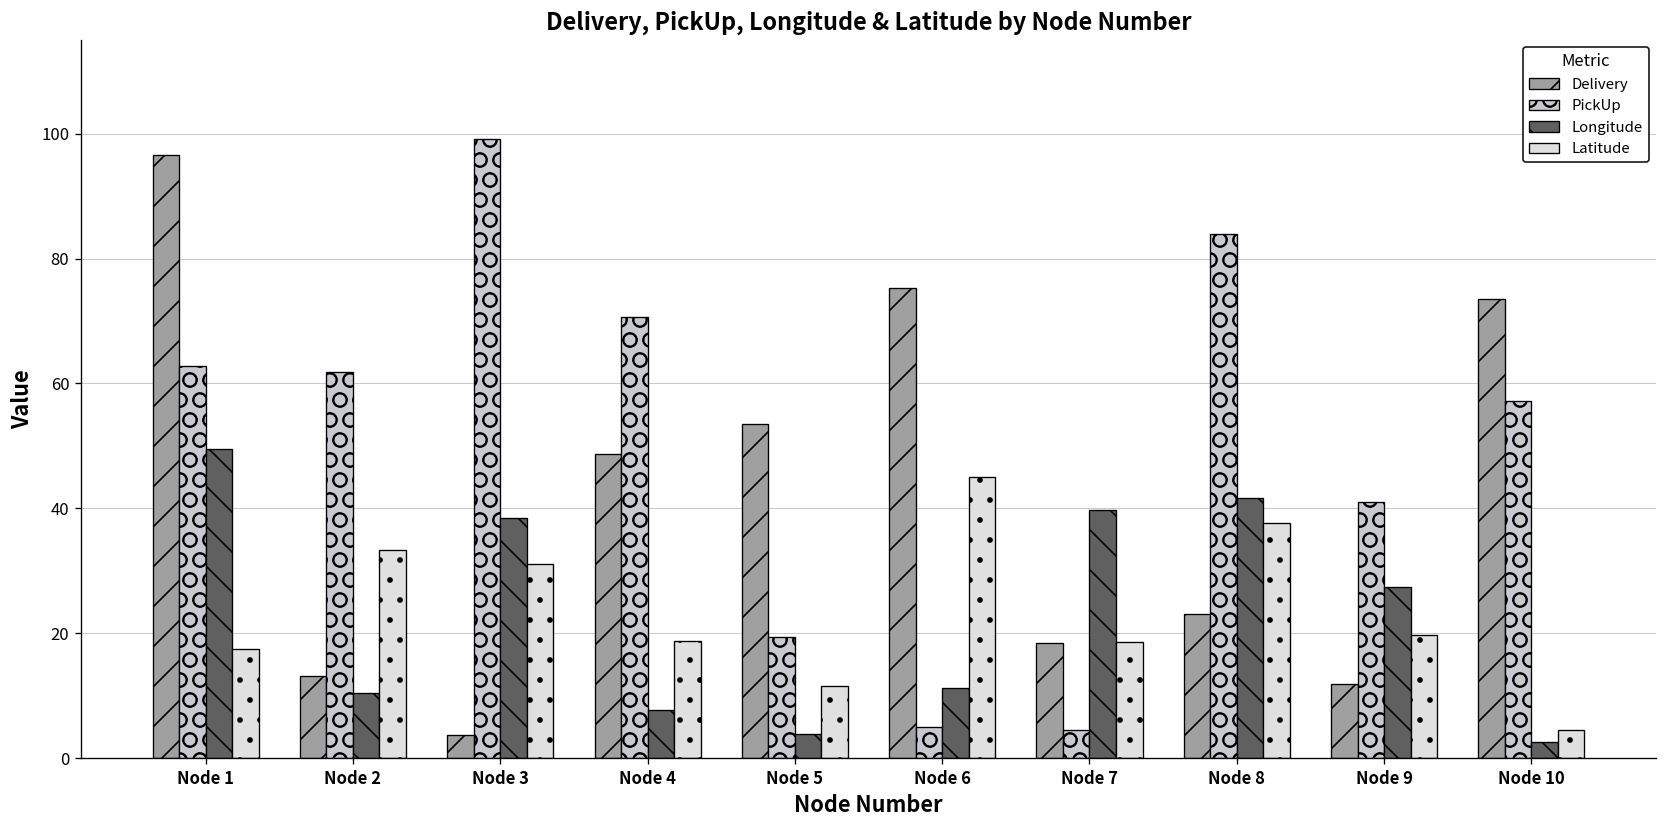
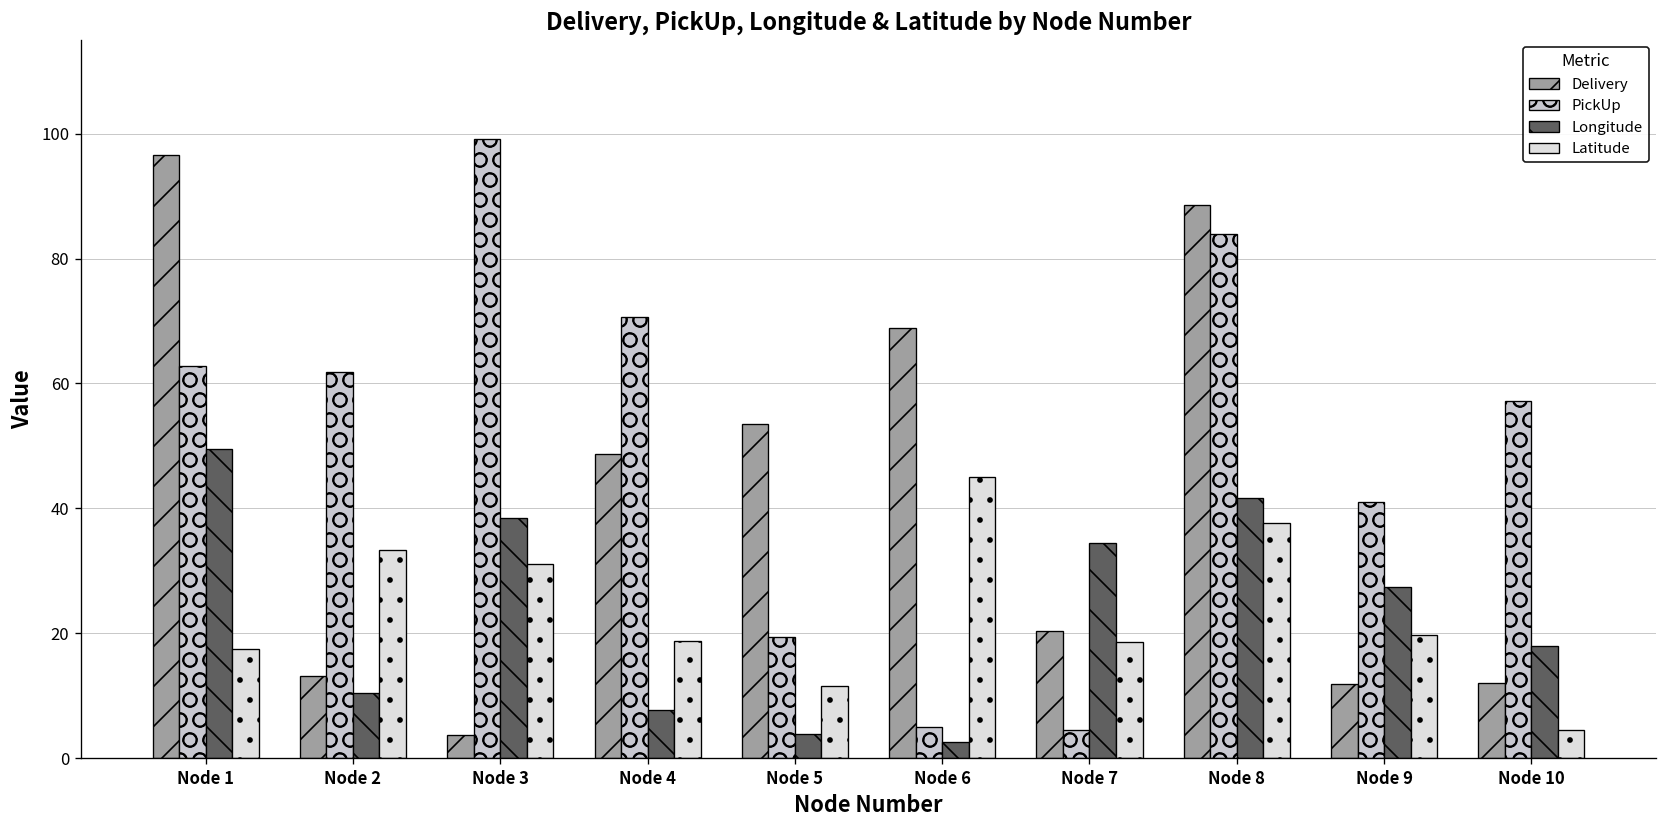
  {
    "Delivery": {
      "Node 1": 97,
      "Node 2": 13,
      "Node 3": 4,
      "Node 4": 49,
      "Node 5": 54,
-     "Node 6": 75,
-     "Node 7": 18,
-     "Node 8": 23,
+     "Node 6": 69,
+     "Node 7": 20,
+     "Node 8": 89,
      "Node 9": 12,
-     "Node 10": 73
+     "Node 10": 12
    },
    "Longitude": {
      "Node 1": 49,
      "Node 2": 10,
      "Node 3": 38,
      "Node 4": 8,
      "Node 5": 4,
-     "Node 6": 11,
-     "Node 7": 40,
+     "Node 6": 3,
+     "Node 7": 34,
      "Node 8": 42,
      "Node 9": 27,
-     "Node 10": 3
+     "Node 10": 18
    }
  }
